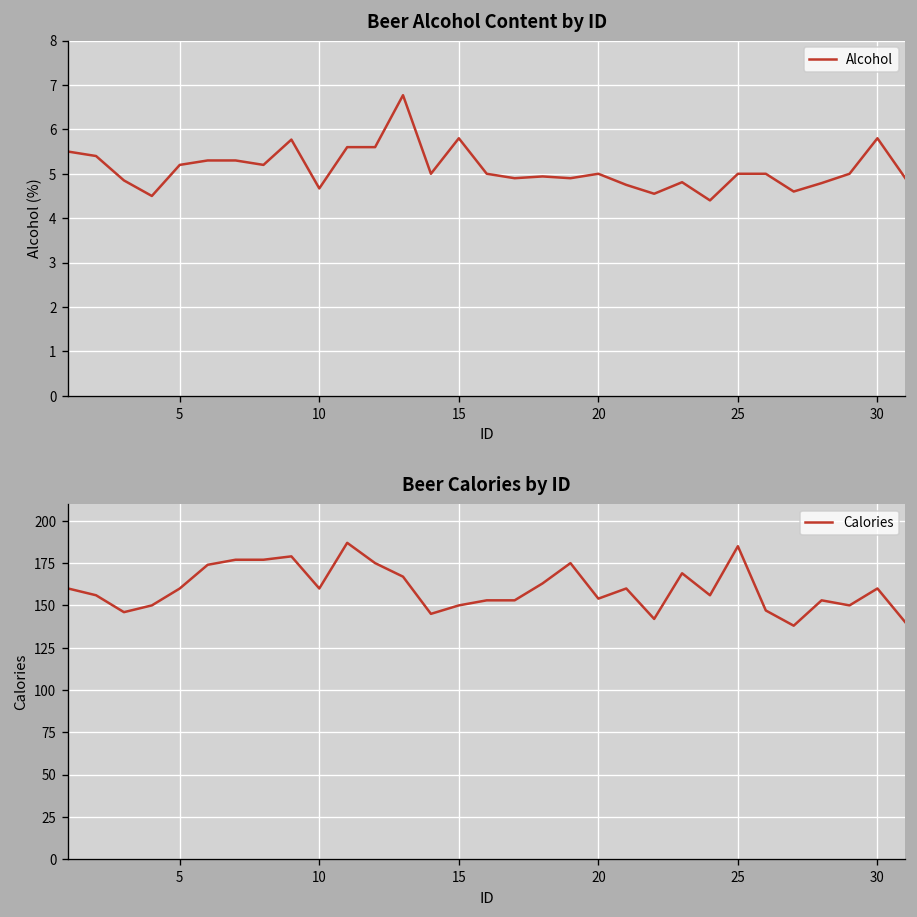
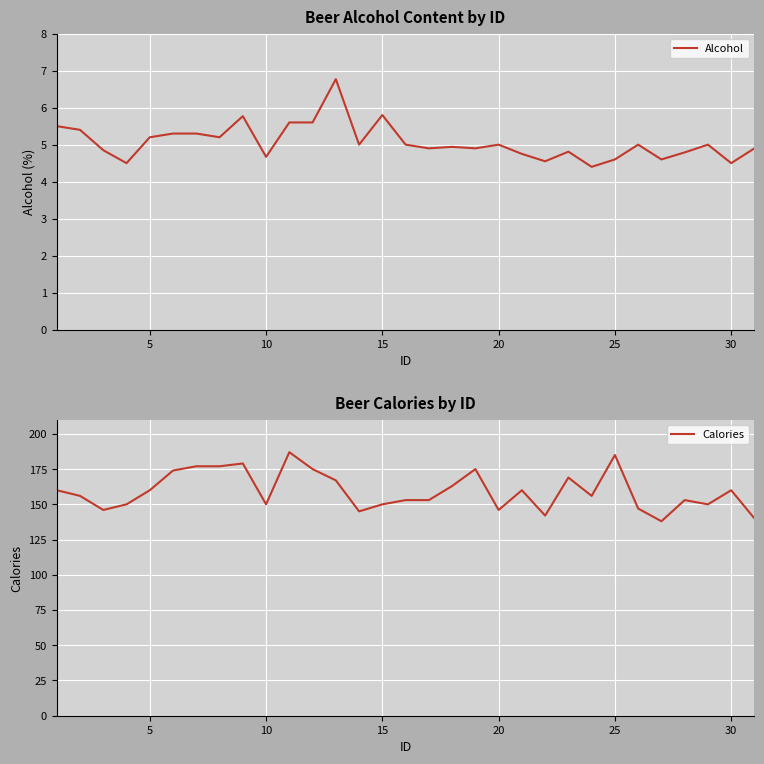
  {
    "Beer Alcohol Content by ID": {
      "5": 5.2,
      "10": 4.7,
      "15": 5.8,
      "20": 5.0,
-     "25": 5.0,
-     "30": 5.8
+     "25": 4.6,
+     "30": 4.5
    },
    "Beer Calories by ID": {
      "5": 160,
-     "10": 160,
+     "10": 150,
      "15": 150,
-     "20": 154,
+     "20": 146,
      "25": 185,
      "30": 160
    }
  }
